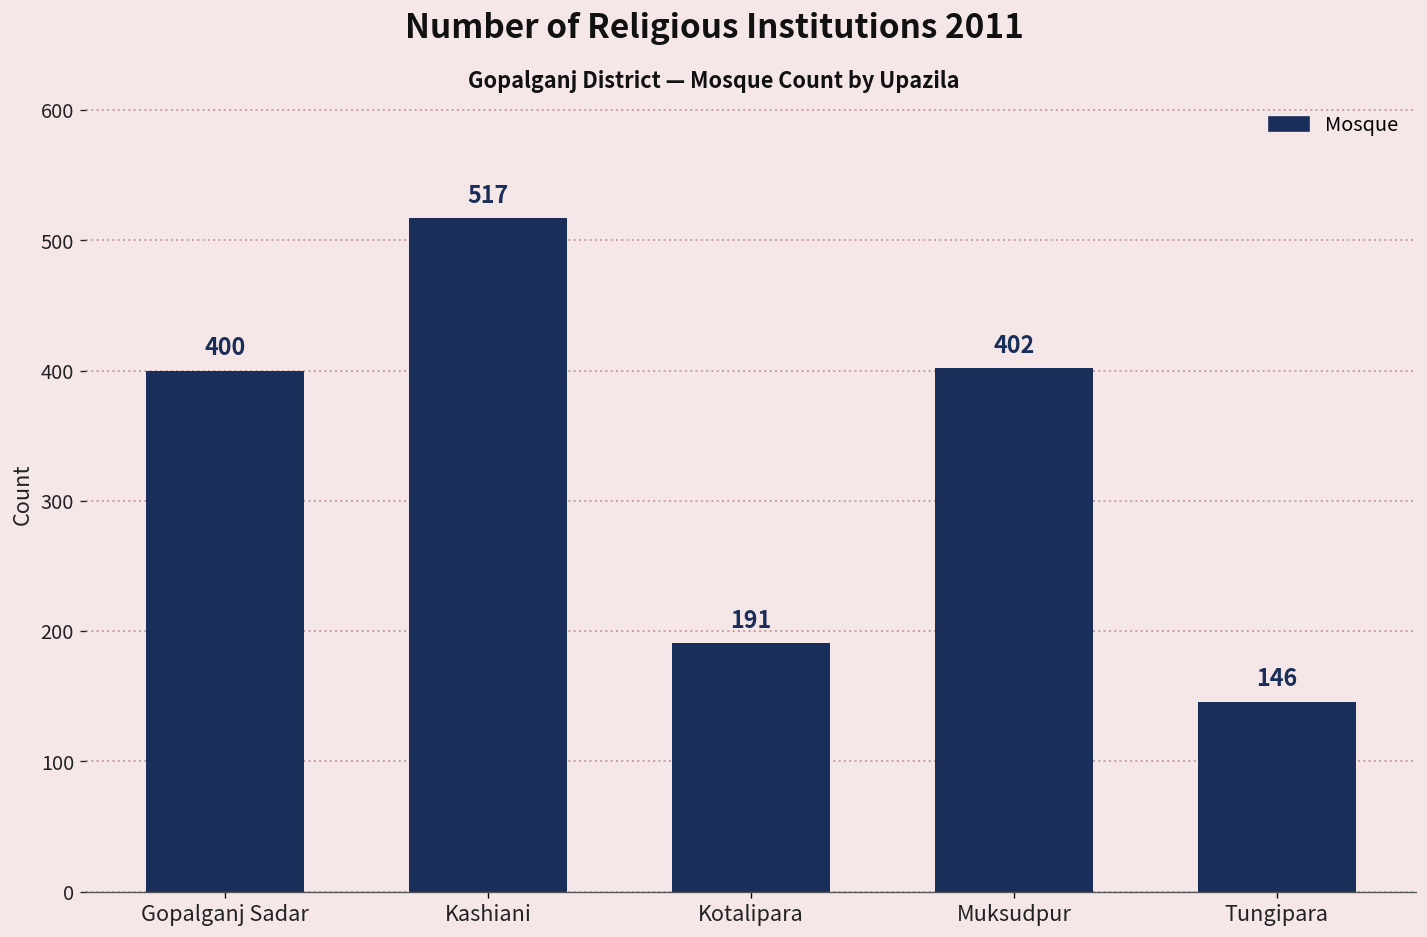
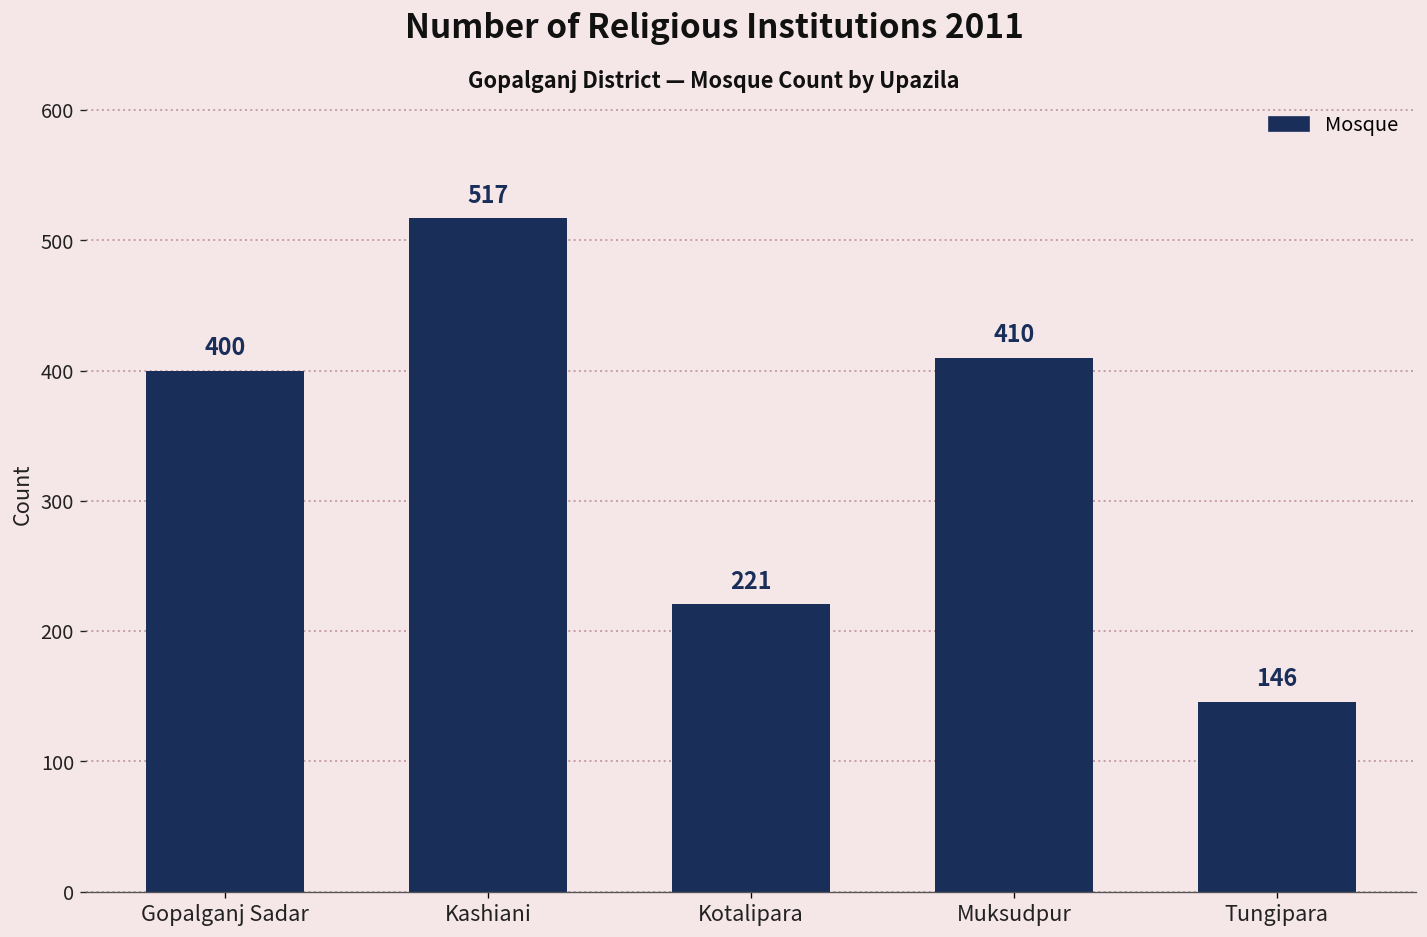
  {
    "Gopalganj Sadar": 400,
    "Kashiani": 517,
-   "Kotalipara": 191,
-   "Muksudpur": 402,
+   "Kotalipara": 221,
+   "Muksudpur": 410,
    "Tungipara": 146
  }
